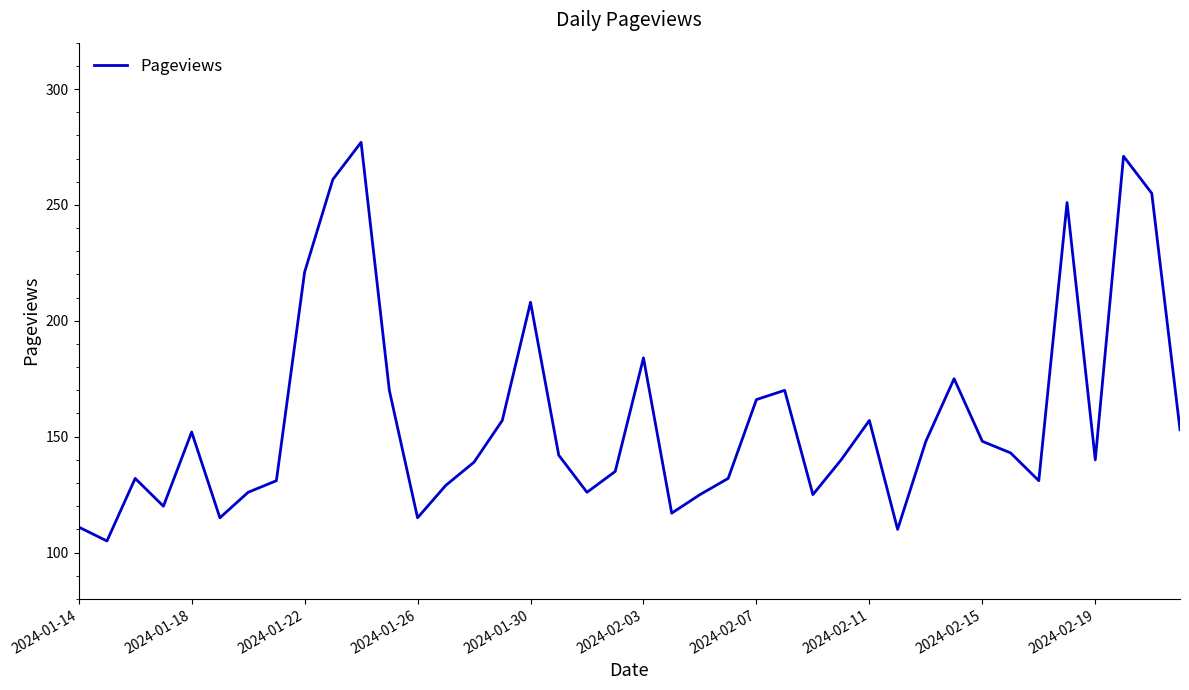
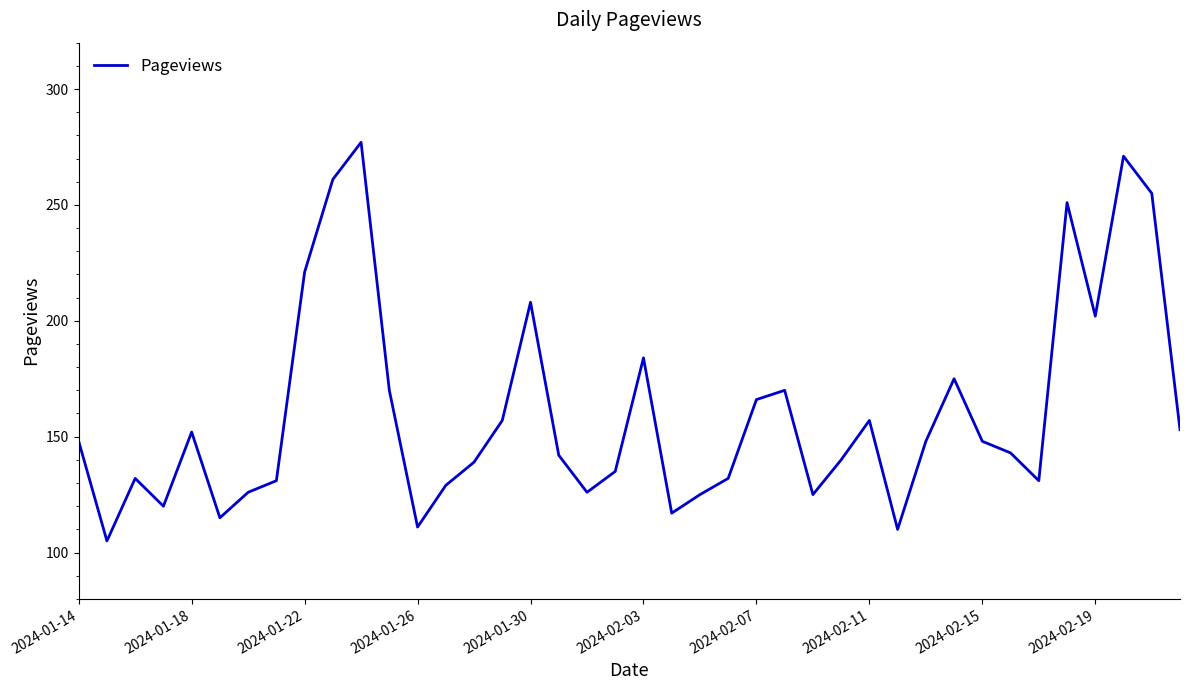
  {
-   "2024-01-14": 111,
+   "2024-01-14": 148,
    "2024-01-18": 152,
    "2024-01-22": 221,
-   "2024-01-26": 115,
+   "2024-01-26": 111,
    "2024-01-30": 208,
    "2024-02-03": 184,
    "2024-02-07": 166,
    "2024-02-11": 157,
    "2024-02-15": 148,
-   "2024-02-19": 140
+   "2024-02-19": 202
  }
